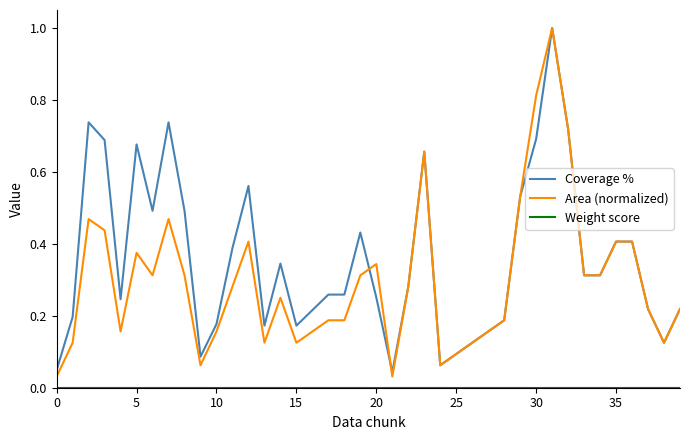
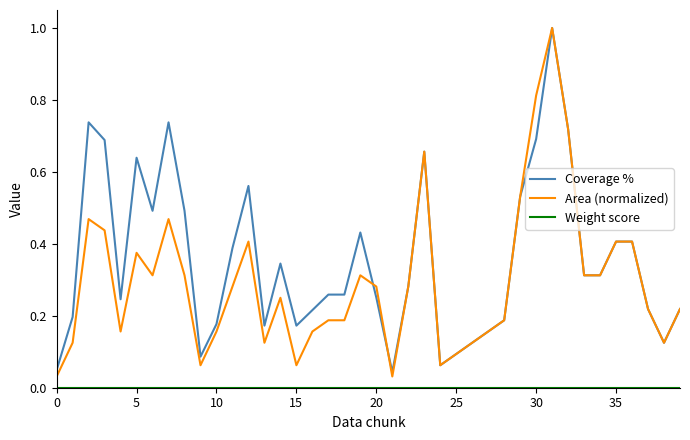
  {
    "Coverage %": {
      "0": 0.05,
-     "5": 0.68,
+     "5": 0.64,
      "10": 0.18,
      "15": 0.17,
      "20": 0.25,
      "30": 0.69
    },
    "Area (normalized)": {
      "0": 0.03,
      "5": 0.38,
      "10": 0.16,
-     "15": 0.13,
-     "20": 0.34,
+     "15": 0.06,
+     "20": 0.28,
      "30": 0.81
    },
    "Weight score": {
      "0": 0.00,
      "5": 0.00,
      "10": 0.00,
      "15": 0.00,
      "20": 0.00,
      "25": 0.00,
      "30": 0.00,
      "35": 0.00
    }
  }
